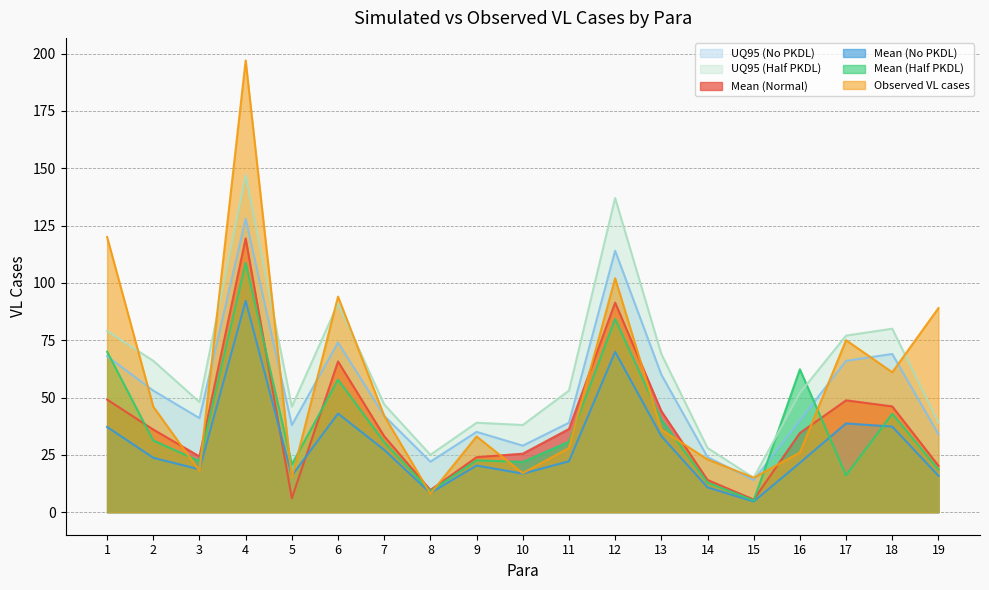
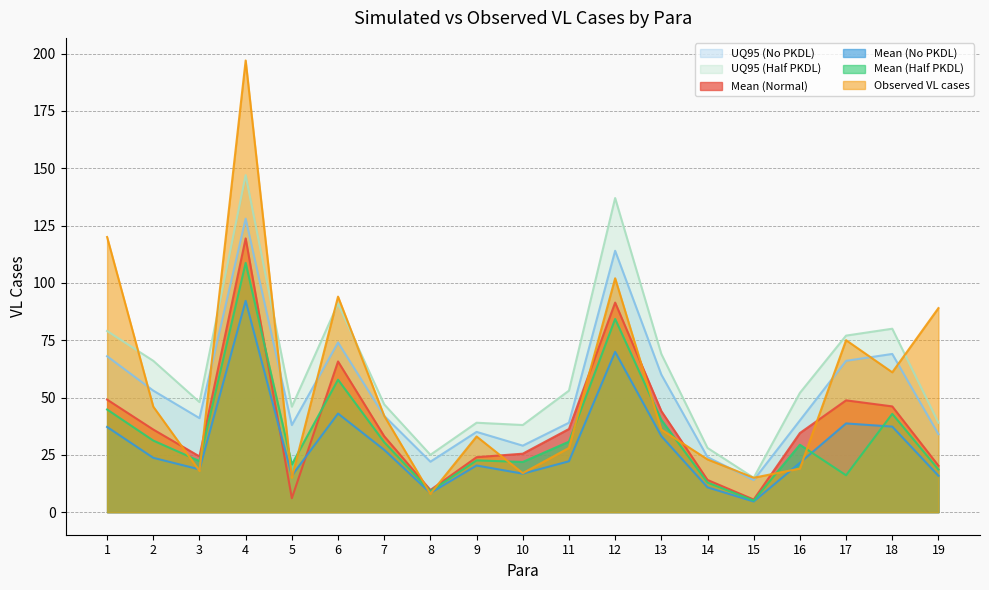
  {
    "Mean (Normal)": {
      "1": 49,
      "2": 36,
      "3": 24,
      "4": 119,
      "5": 6,
      "6": 66,
      "7": 33,
      "9": 24,
      "10": 25,
      "11": 36,
      "12": 91,
      "13": 44,
      "14": 14,
      "16": 34,
      "17": 49,
      "18": 46,
      "19": 20
    },
    "Mean (No PKDL)": {
      "1": 37,
      "2": 24,
      "4": 92,
      "6": 43,
      "7": 27,
      "9": 20,
      "11": 22,
      "12": 70,
      "13": 33,
      "14": 11,
      "16": 22,
      "17": 39,
      "18": 37,
      "19": 16
    },
    "Mean (Half PKDL)": {
-     "1": 70,
+     "1": 45,
      "2": 31,
      "3": 22,
      "4": 109,
      "5": 21,
      "6": 58,
      "7": 31,
      "9": 23,
      "10": 22,
      "11": 31,
      "12": 84,
      "13": 40,
      "14": 13,
-     "16": 62,
+     "16": 29,
      "17": 16,
      "18": 43,
      "19": 19
    },
    "Observed VL cases": {
      "1": 120,
      "2": 46,
      "4": 197,
      "6": 94,
      "9": 33,
      "11": 28,
      "12": 102,
      "13": 36,
-     "16": 26,
+     "16": 19,
      "17": 75,
      "18": 61,
      "19": 89
    }
  }
